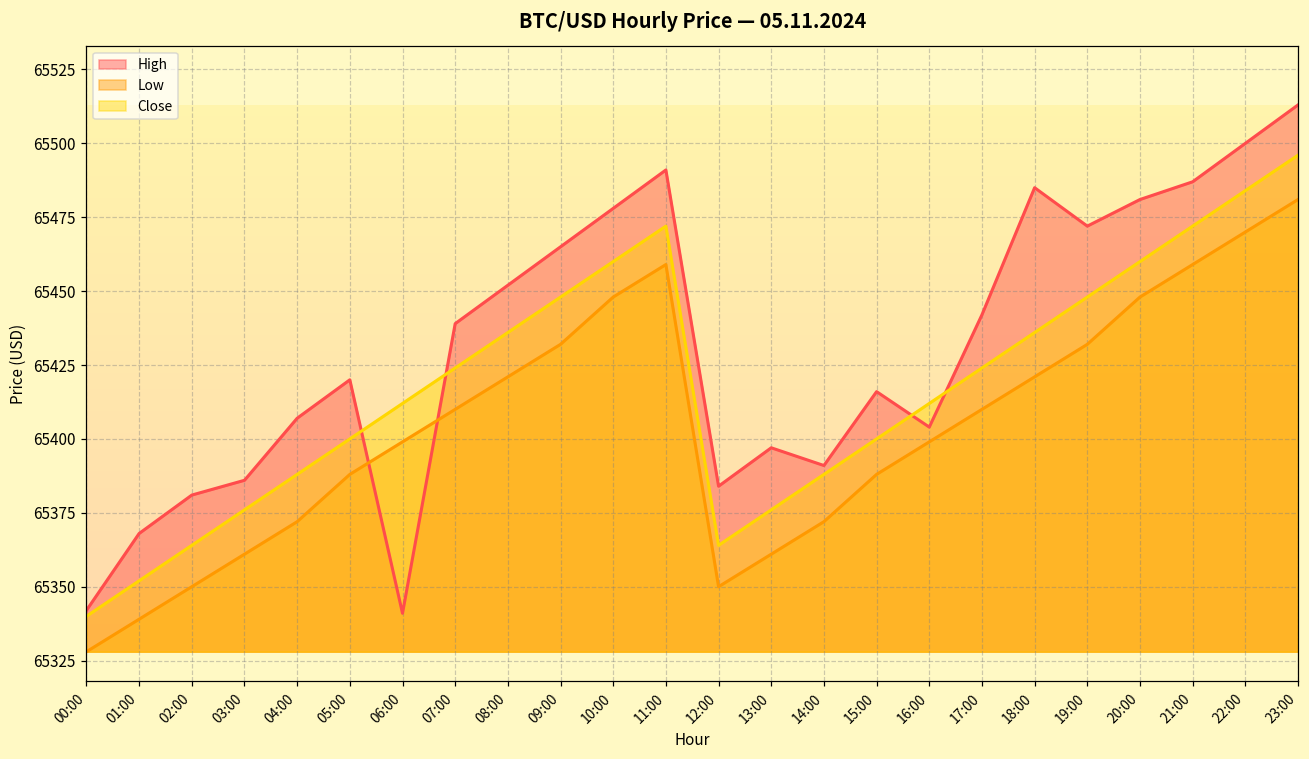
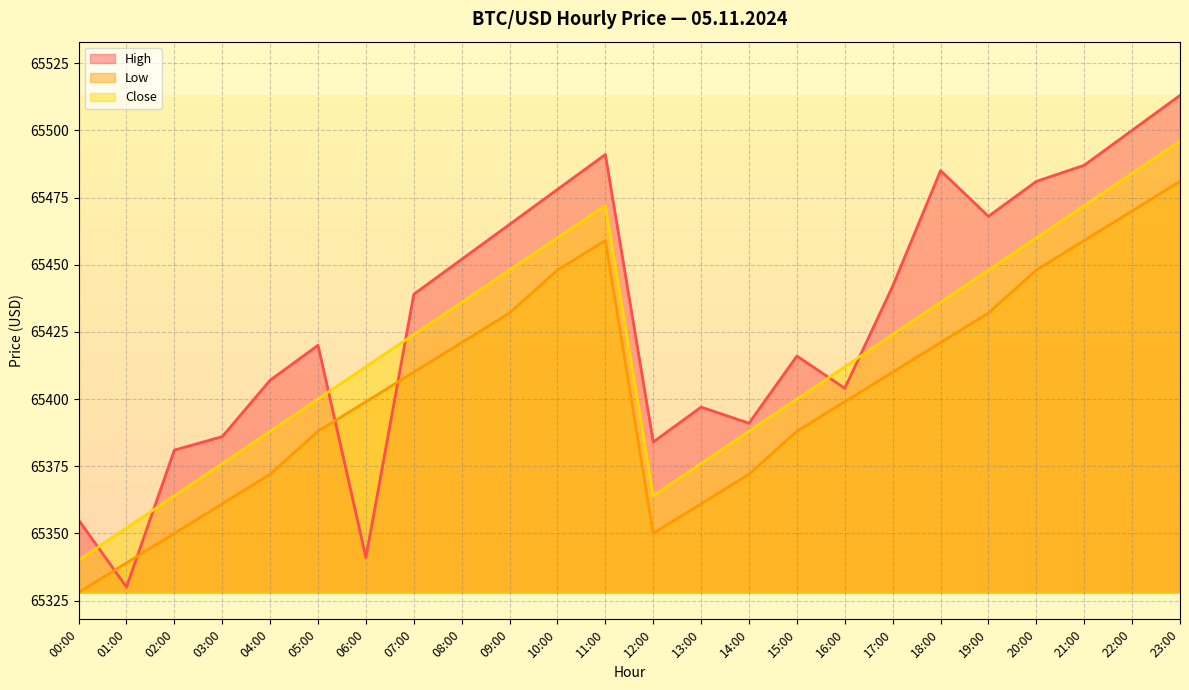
  {
    "High": {
-     "00:00": 65342,
-     "01:00": 65368,
+     "00:00": 65355,
+     "01:00": 65330,
      "02:00": 65381,
      "03:00": 65386,
      "04:00": 65407,
      "05:00": 65420,
      "06:00": 65341,
      "07:00": 65439,
      "08:00": 65452,
      "09:00": 65465,
      "10:00": 65478,
      "11:00": 65491,
      "12:00": 65384,
      "13:00": 65397,
      "14:00": 65391,
      "15:00": 65416,
      "16:00": 65404,
      "17:00": 65442,
      "18:00": 65485,
-     "19:00": 65472,
+     "19:00": 65468,
      "20:00": 65481,
      "21:00": 65487,
      "22:00": 65500,
      "23:00": 65513
    }
  }
